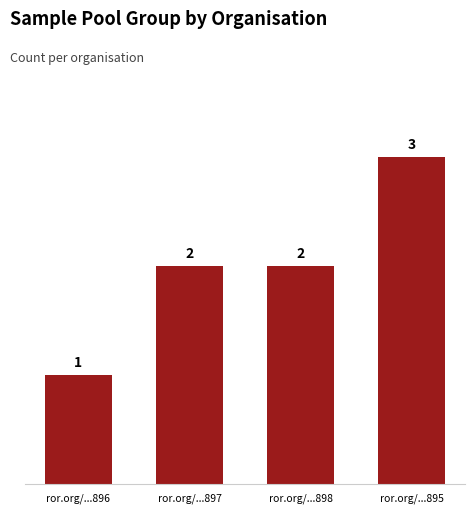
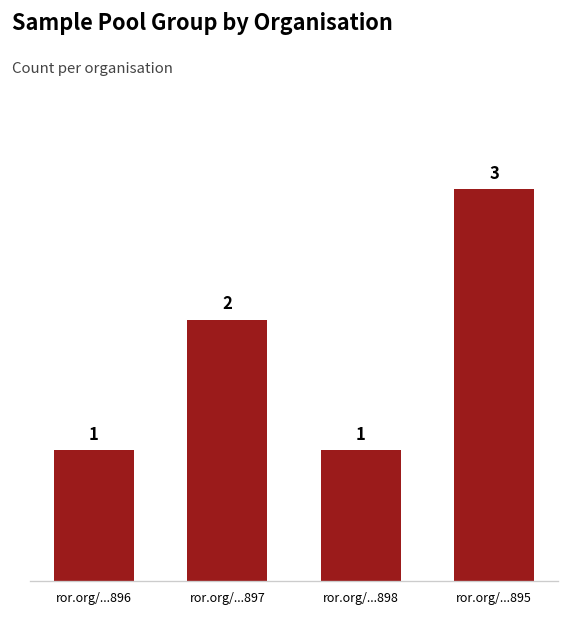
  {
    "ror.org/...896": 1,
    "ror.org/...897": 2,
-   "ror.org/...898": 2,
+   "ror.org/...898": 1,
    "ror.org/...895": 3
  }
